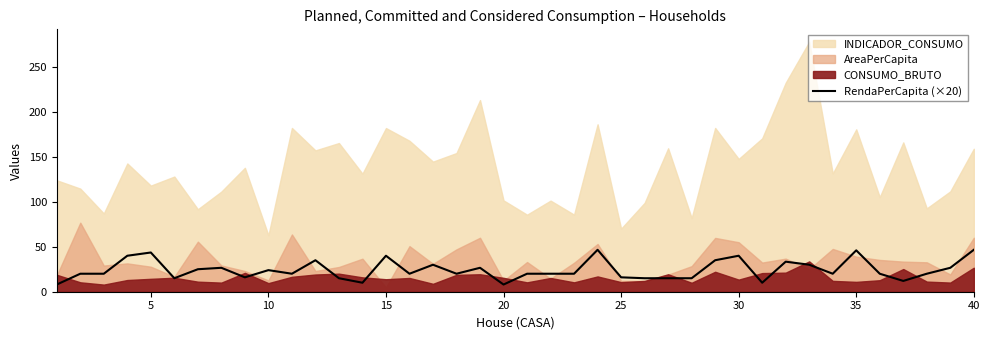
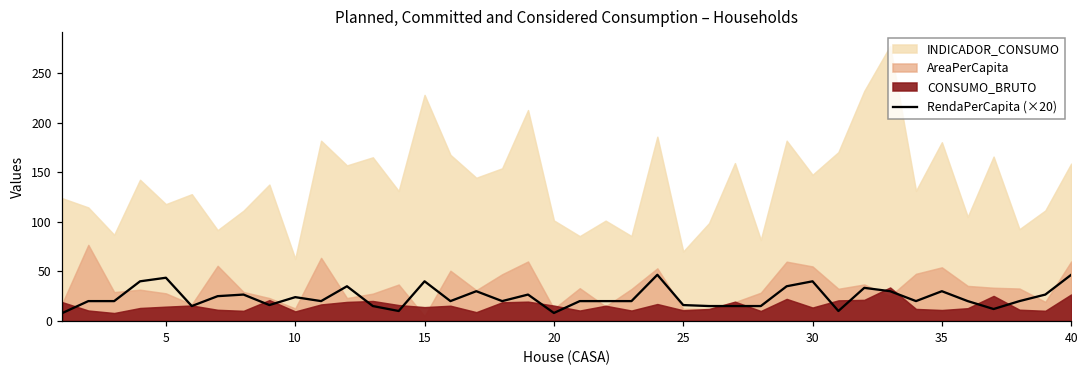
  {
    "RendaPerCapita (×20)": {
      "5": 40,
      "10": 20,
      "15": 40,
      "20": 10,
      "25": 20,
      "30": 40,
-     "35": 50,
+     "35": 30,
      "40": 50
    },
    "INDICADOR_CONSUMO": {
      "5": 120,
      "10": 60,
-     "15": 180,
+     "15": 230,
      "20": 100,
      "25": 70,
      "30": 150,
      "35": 180,
      "40": 160
    },
    "AreaPerCapita": {
      "5": 30,
      "10": 10,
      "15": 0,
      "20": 10,
      "30": 60,
-     "35": 40,
+     "35": 50,
      "40": 60
    },
    "CONSUMO_BRUTO": {
      "5": 10,
      "10": 10,
      "15": 10,
      "20": 20,
      "30": 10,
      "35": 10,
      "40": 30
    }
  }
